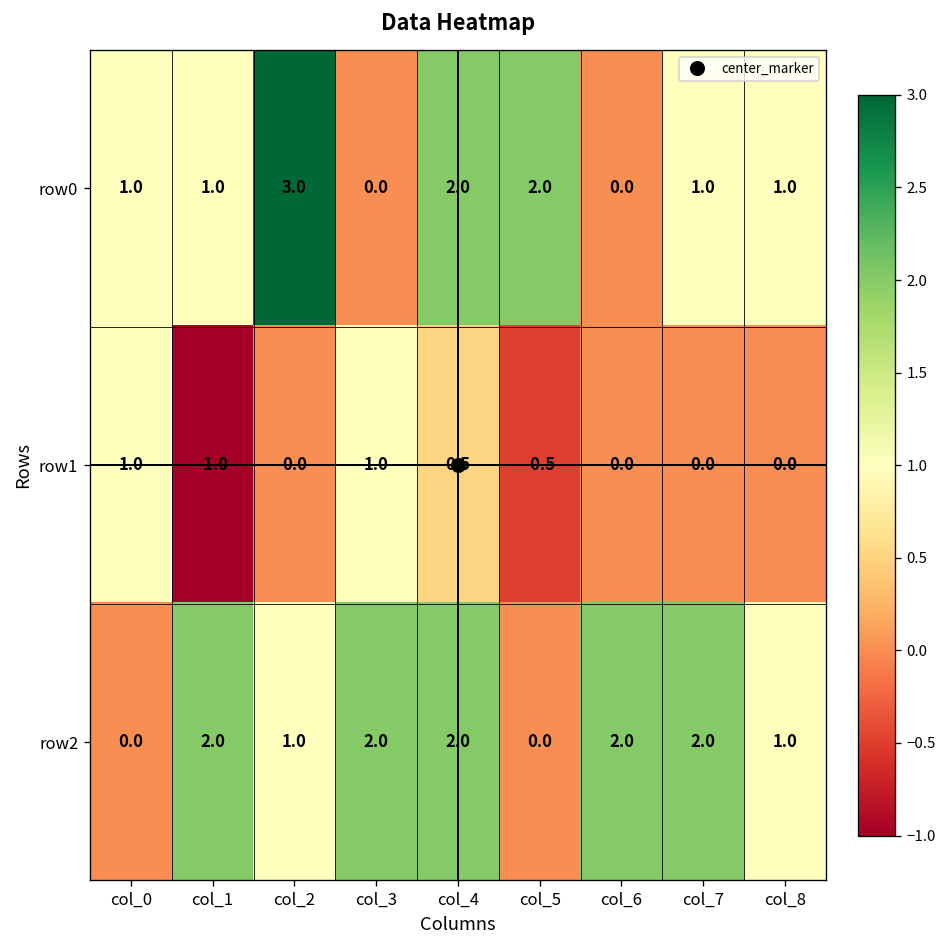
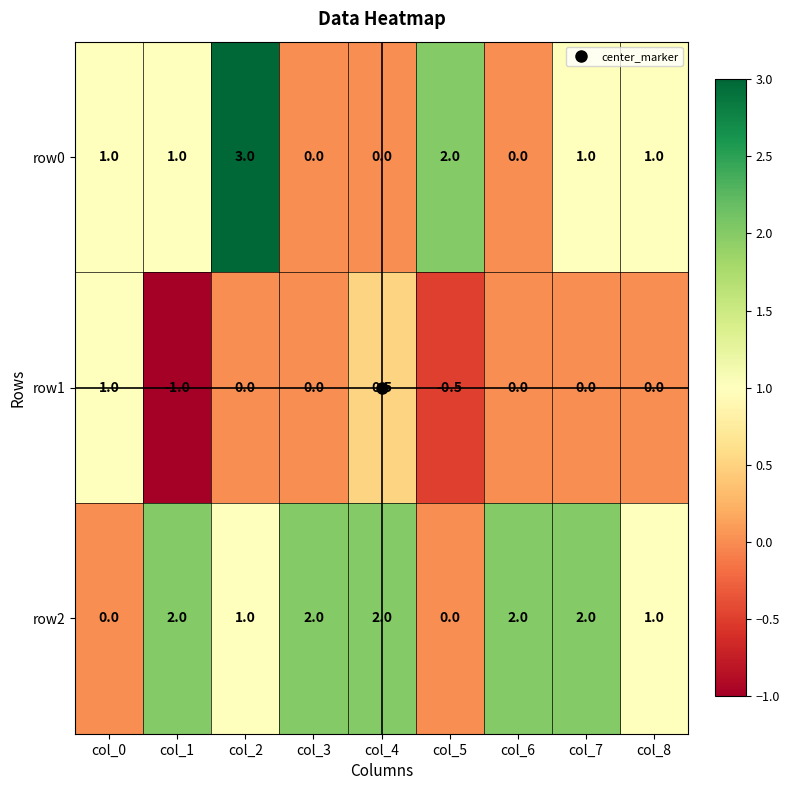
  {
    "row0": {
      "col_0": 1.0,
      "col_1": 1.0,
      "col_2": 3.0,
      "col_3": 0.0,
-     "col_4": 2.0,
+     "col_4": 0.0,
      "col_5": 2.0,
      "col_6": 0.0,
      "col_7": 1.0,
      "col_8": 1.0
    },
    "row1": {
      "col_0": 1.0,
      "col_1": -1.0,
      "col_2": 0.0,
-     "col_3": 1.0,
+     "col_3": 0.0,
      "col_5": -0.5,
      "col_6": 0.0,
      "col_7": 0.0,
      "col_8": 0.0
    },
    "row2": {
      "col_0": 0.0,
      "col_1": 2.0,
      "col_2": 1.0,
      "col_3": 2.0,
      "col_4": 2.0,
      "col_5": 0.0,
      "col_6": 2.0,
      "col_7": 2.0,
      "col_8": 1.0
    }
  }
